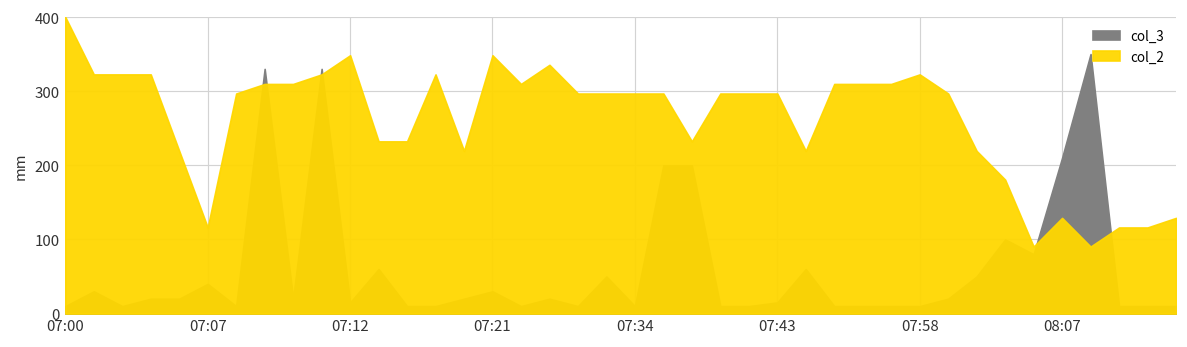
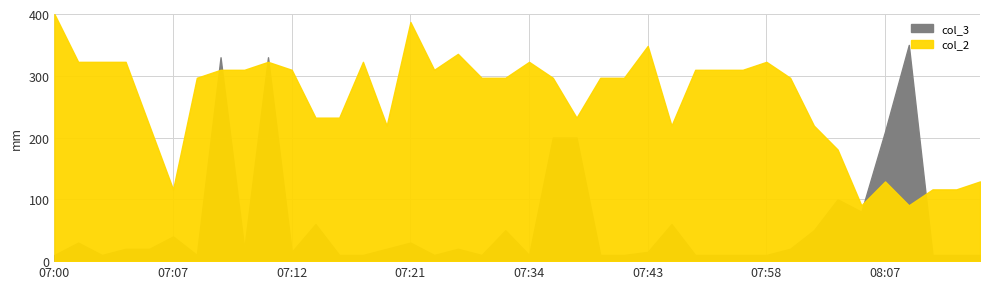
  {
    "col_3": {
      "07:00": 10,
      "07:07": 40,
      "07:12": 20,
      "07:21": 30,
      "07:34": 10,
      "07:43": 20,
      "07:58": 10,
      "08:07": 210
    },
    "col_2": {
      "07:00": 400,
      "07:07": 120,
-     "07:12": 350,
-     "07:21": 350,
-     "07:34": 300,
-     "07:43": 300,
+     "07:12": 310,
+     "07:21": 390,
+     "07:34": 320,
+     "07:43": 350,
      "07:58": 320,
      "08:07": 130
    }
  }
